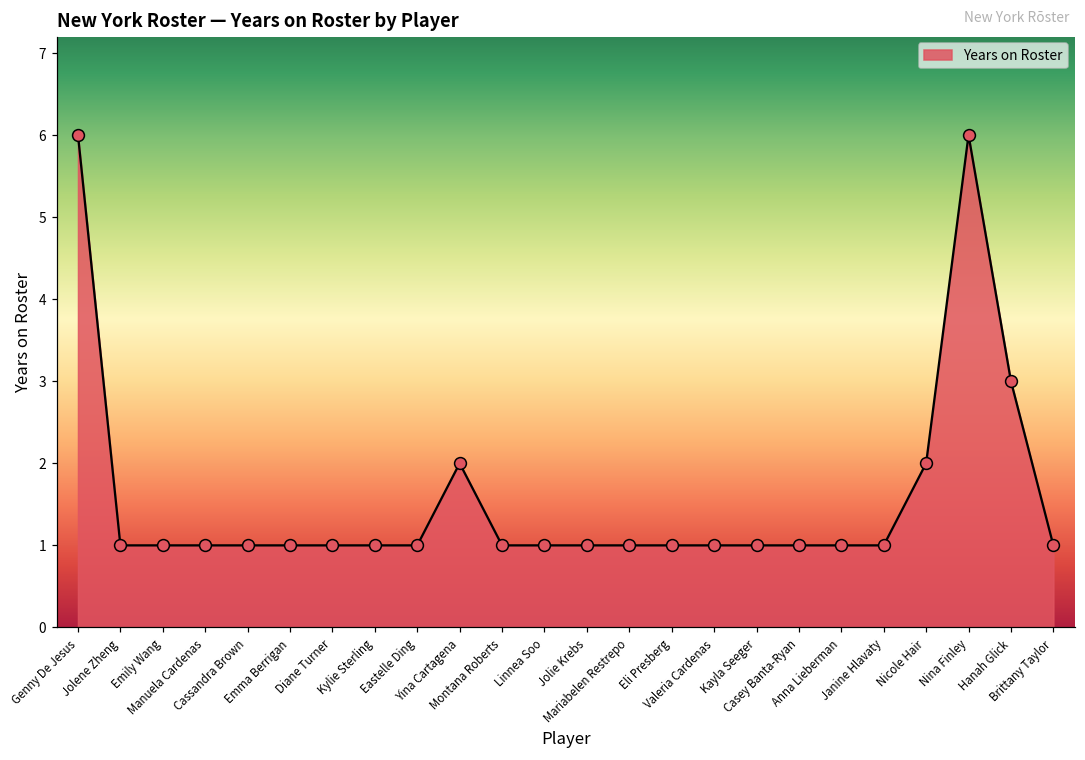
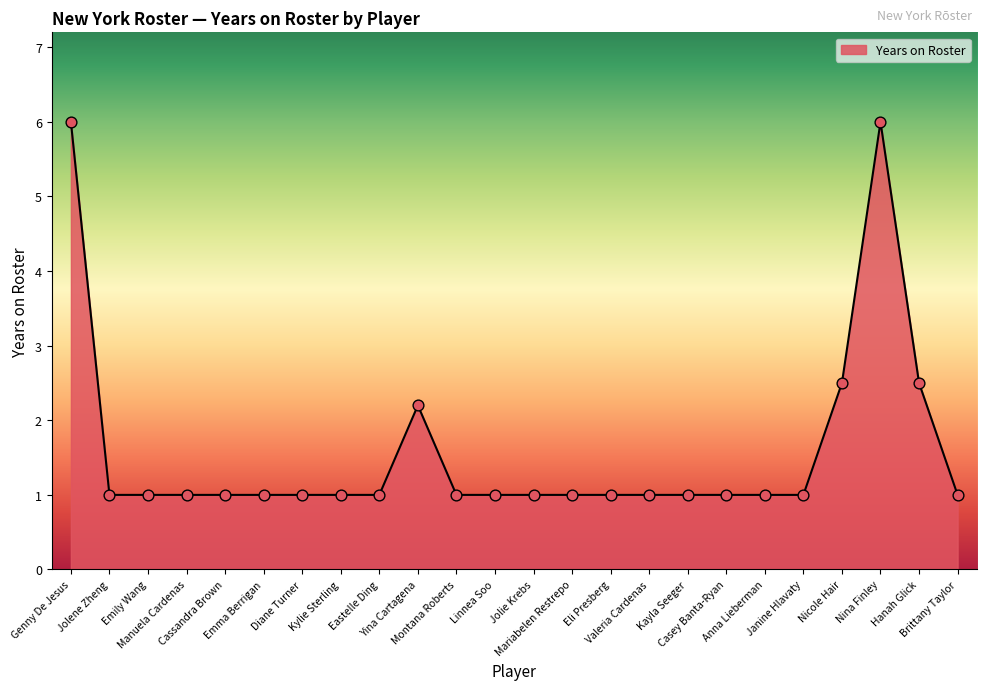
  {
    "Genny De Jesus": 6.0,
    "Jolene Zheng": 1.0,
    "Emily Wang": 1.0,
    "Manuela Cardenas": 1.0,
    "Cassandra Brown": 1.0,
    "Emma Berrigan": 1.0,
    "Diane Turner": 1.0,
    "Kylie Sterling": 1.0,
    "Eastelle Ding": 1.0,
-   "Yina Cartagena": 2.0,
+   "Yina Cartagena": 2.2,
    "Montana Roberts": 1.0,
    "Linnea Soo": 1.0,
    "Jolie Krebs": 1.0,
    "Mariabelen Restrepo": 1.0,
    "Eli Presberg": 1.0,
    "Valeria Cardenas": 1.0,
    "Kayla Seeger": 1.0,
    "Casey Banta-Ryan": 1.0,
    "Anna Lieberman": 1.0,
    "Janine Hlavaty": 1.0,
-   "Nicole Hair": 2.0,
+   "Nicole Hair": 2.5,
    "Nina Finley": 6.0,
-   "Hanah Glick": 3.0,
+   "Hanah Glick": 2.5,
    "Brittany Taylor": 1.0
  }
